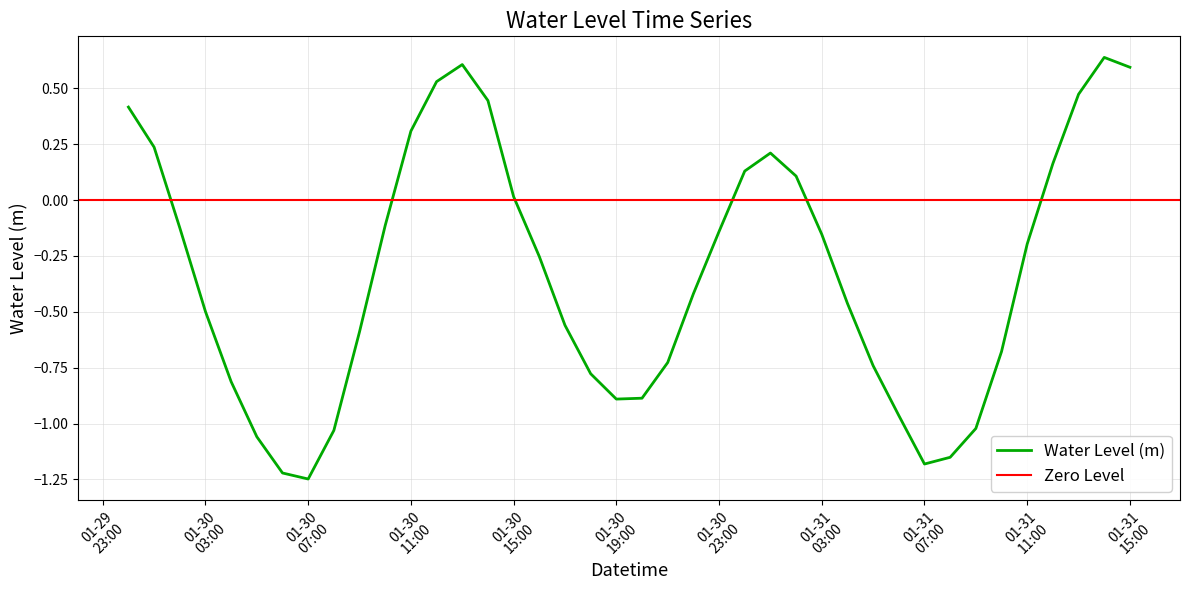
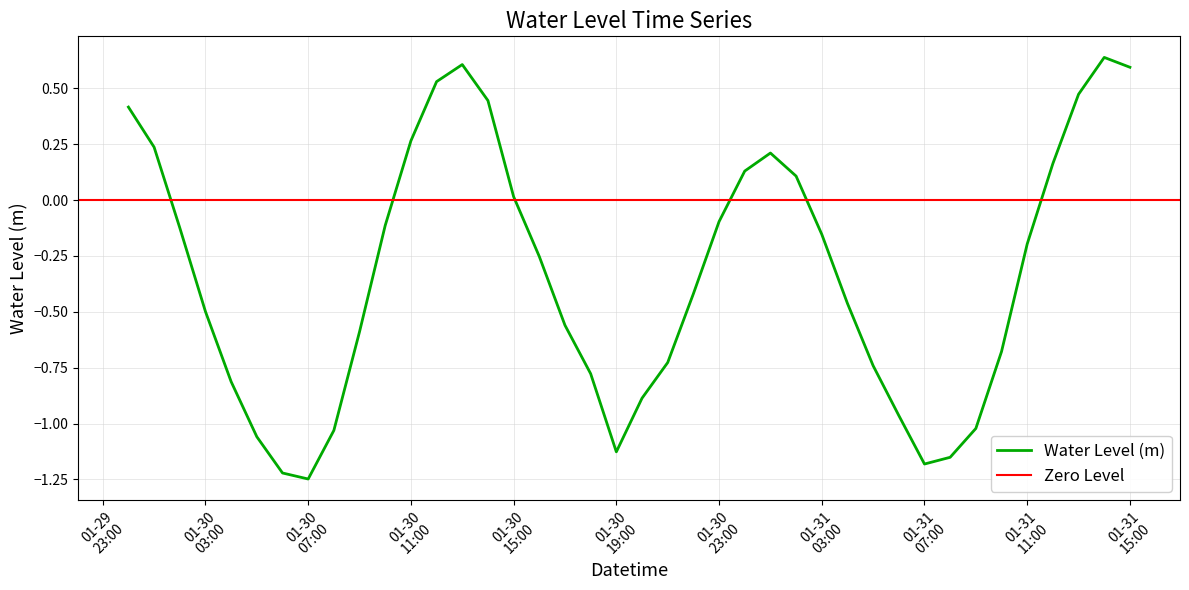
  {
    "01-30 03:00": -0.50,
    "01-30 07:00": -1.25,
-   "01-30 11:00": 0.31,
+   "01-30 11:00": 0.26,
    "01-30 15:00": 0.02,
-   "01-30 19:00": -0.89,
-   "01-30 23:00": -0.14,
+   "01-30 19:00": -1.13,
+   "01-30 23:00": -0.10,
    "01-31 03:00": -0.15,
    "01-31 07:00": -1.18,
    "01-31 11:00": -0.20,
    "01-31 15:00": 0.59
  }
